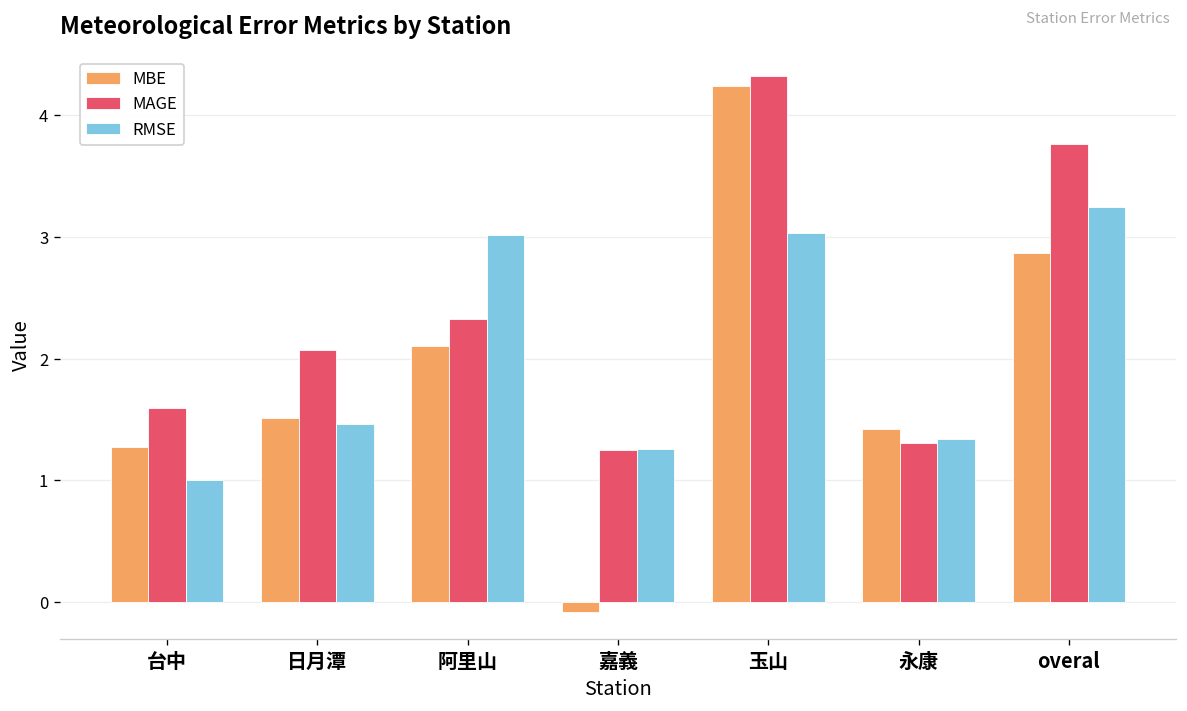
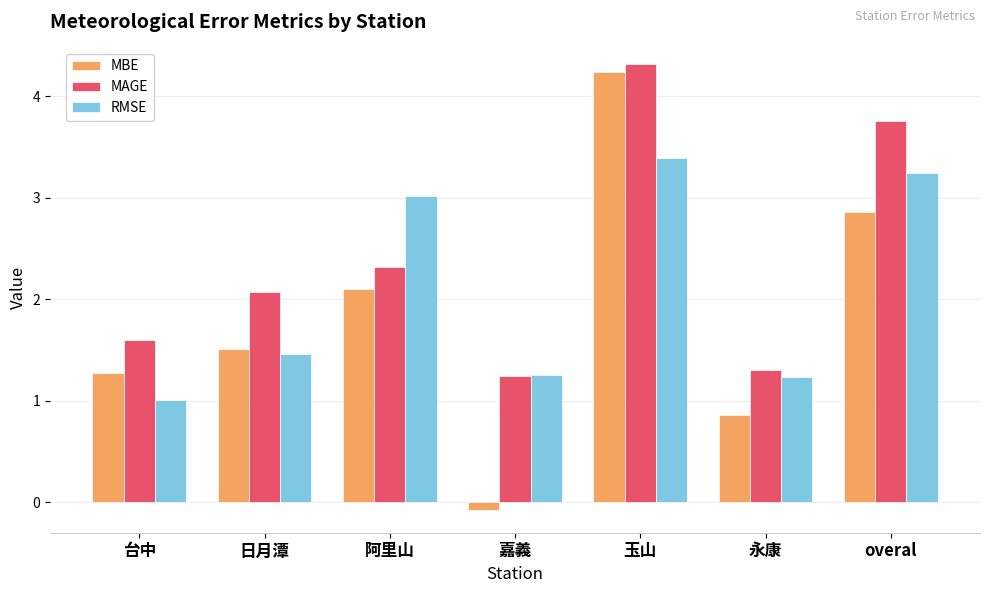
  {
    "MBE": {
      "台中": 1.27,
      "日月潭": 1.51,
      "阿里山": 2.10,
      "嘉義": -0.08,
      "玉山": 4.24,
-     "永康": 1.42,
+     "永康": 0.86,
      "overal": 2.87
    },
    "MAGE": {
      "台中": 1.59,
      "日月潭": 2.07,
      "阿里山": 2.32,
      "嘉義": 1.24,
      "玉山": 4.32,
      "永康": 1.30,
      "overal": 3.76
    },
    "RMSE": {
      "台中": 1.00,
      "日月潭": 1.46,
      "阿里山": 3.02,
      "嘉義": 1.25,
-     "玉山": 3.03,
-     "永康": 1.34,
+     "玉山": 3.39,
+     "永康": 1.23,
      "overal": 3.25
    }
  }
